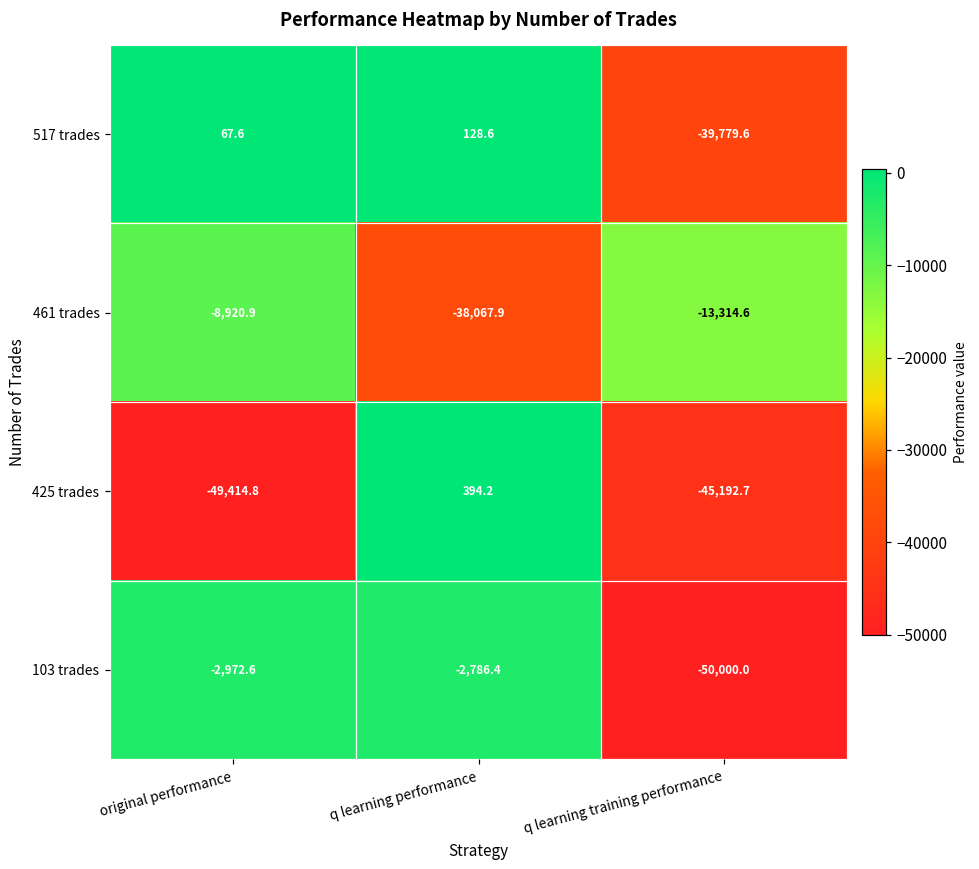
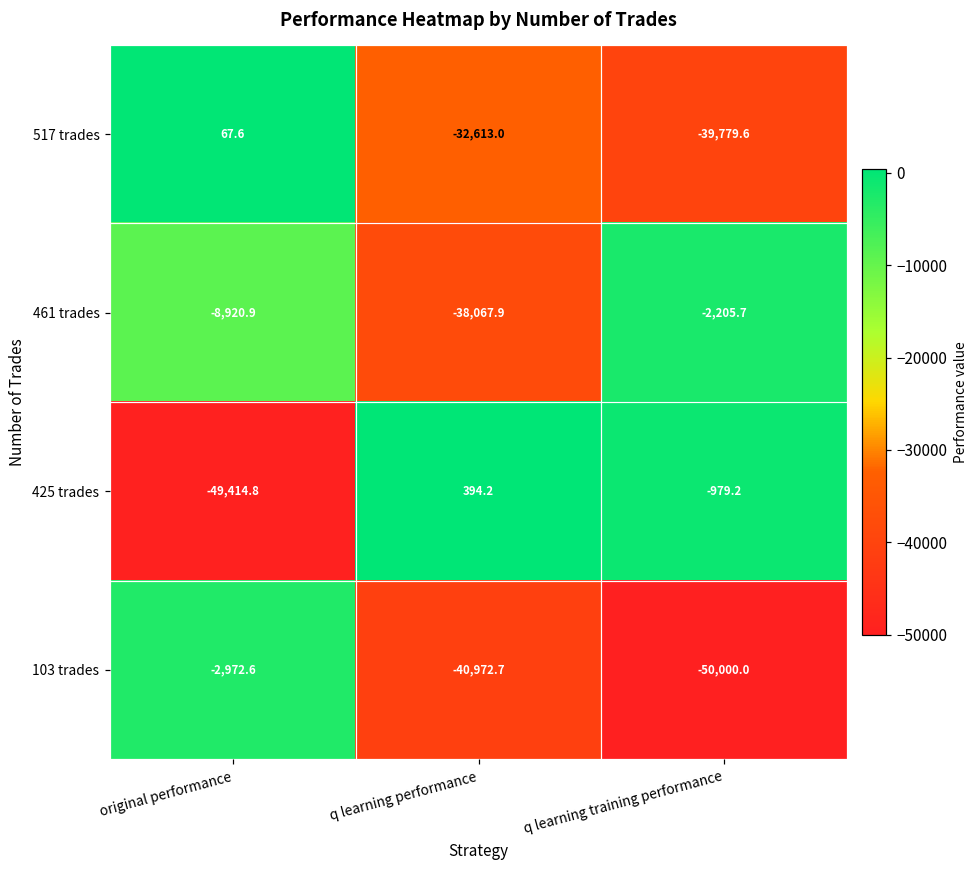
  {
    "517 trades": {
      "original performance": "67.6",
-     "q learning performance": "128.6",
+     "q learning performance": "-32,613.0",
      "q learning training performance": "-39,779.6"
    },
    "461 trades": {
      "original performance": "-8,920.9",
      "q learning performance": "-38,067.9",
-     "q learning training performance": "-13,314.6"
+     "q learning training performance": "-2,205.7"
    },
    "425 trades": {
      "original performance": "-49,414.8",
      "q learning performance": "394.2",
-     "q learning training performance": "-45,192.7"
+     "q learning training performance": "-979.2"
    },
    "103 trades": {
      "original performance": "-2,972.6",
-     "q learning performance": "-2,786.4",
+     "q learning performance": "-40,972.7",
      "q learning training performance": "-50,000.0"
    }
  }
